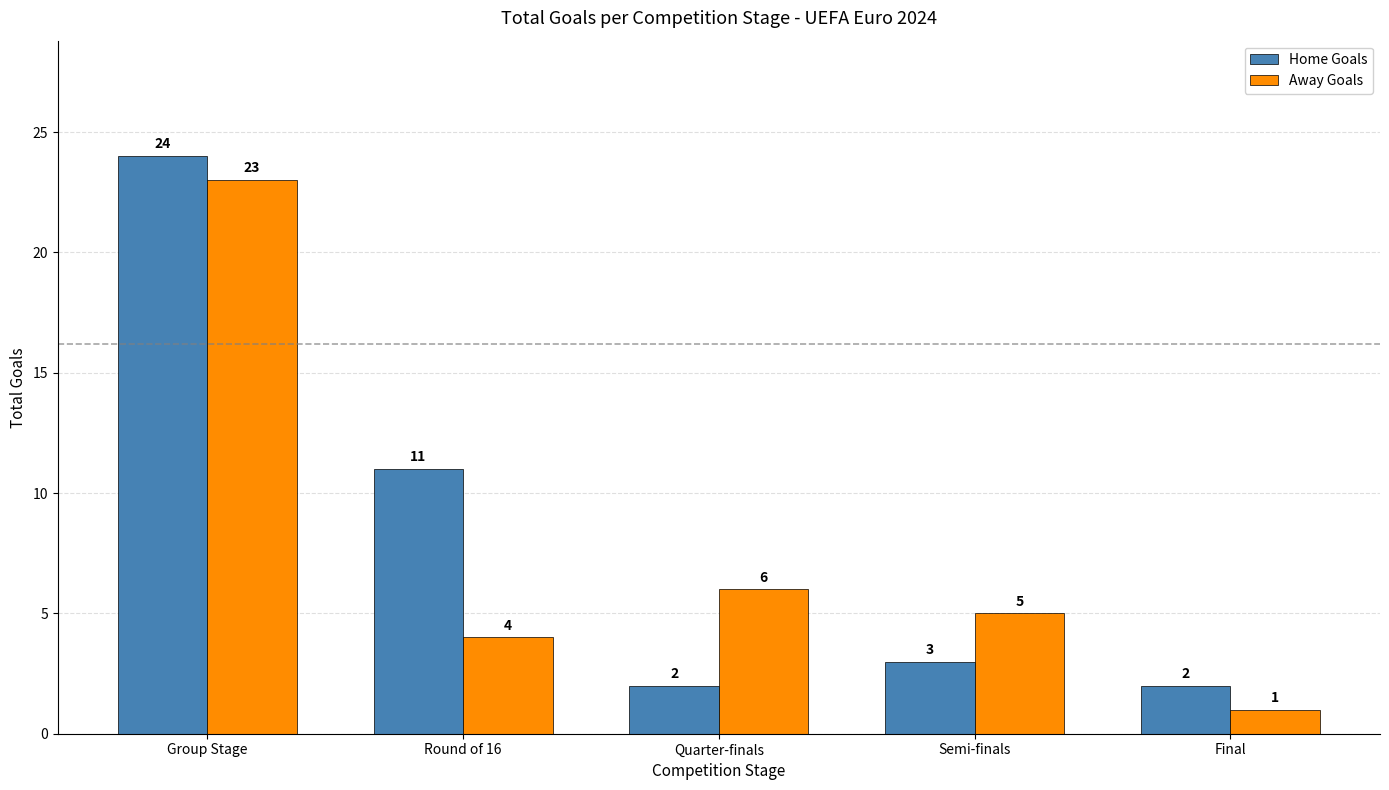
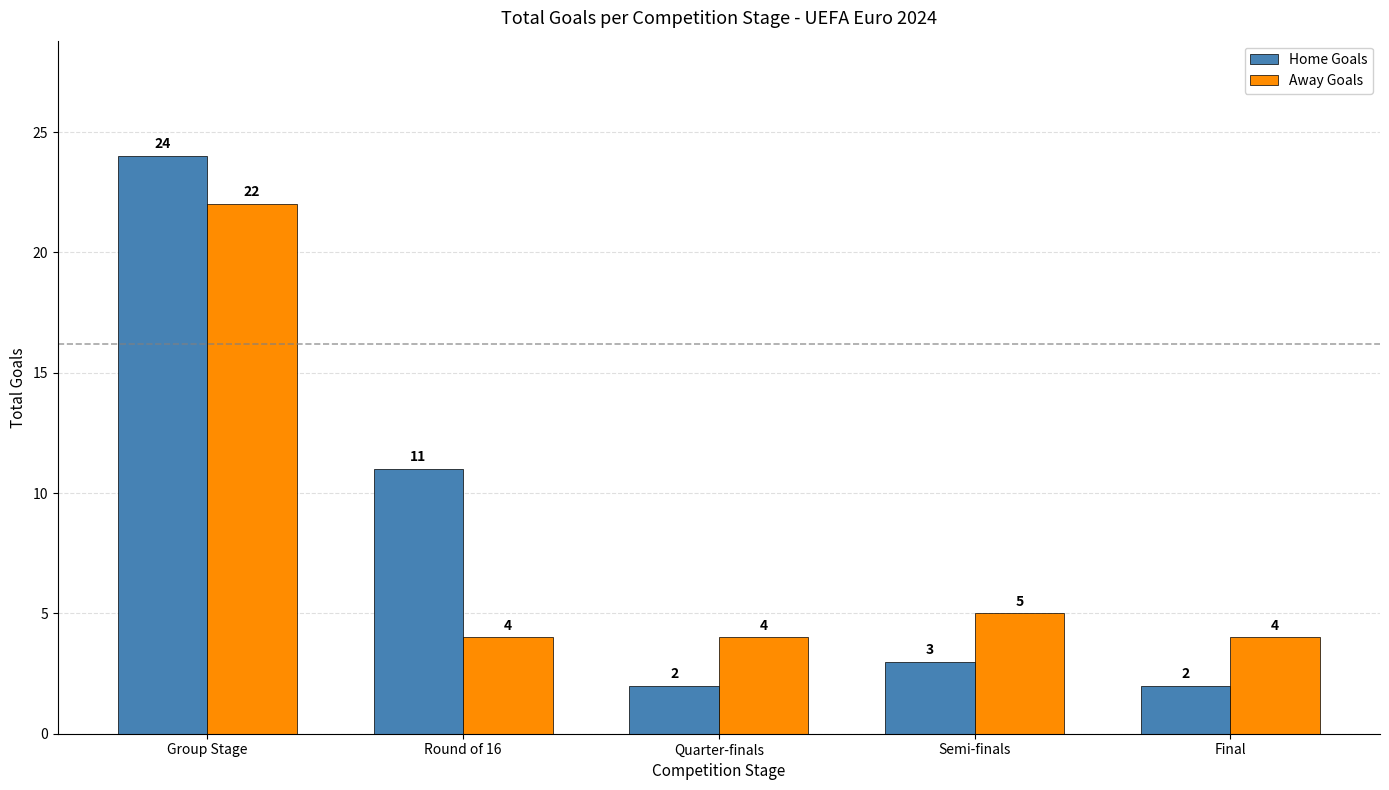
  {
    "Home Goals": {
      "Group Stage": 24,
      "Round of 16": 11,
      "Quarter-finals": 2,
      "Semi-finals": 3,
      "Final": 2
    },
    "Away Goals": {
-     "Group Stage": 23,
+     "Group Stage": 22,
      "Round of 16": 4,
-     "Quarter-finals": 6,
+     "Quarter-finals": 4,
      "Semi-finals": 5,
-     "Final": 1
+     "Final": 4
    }
  }
